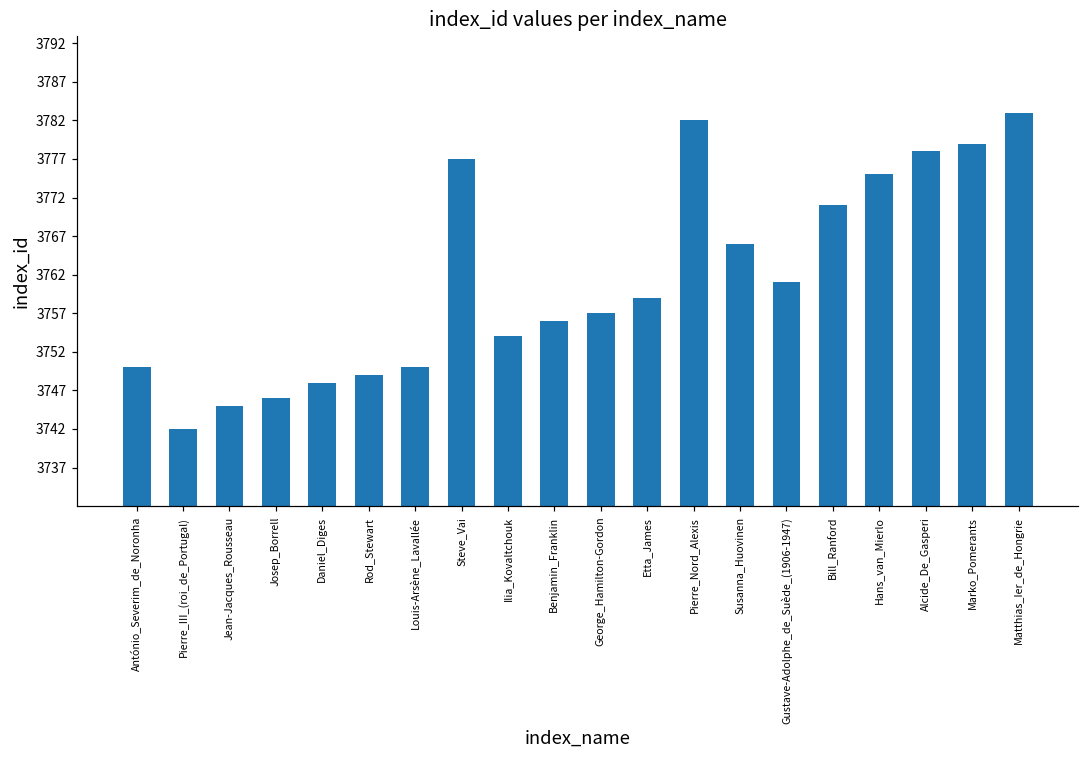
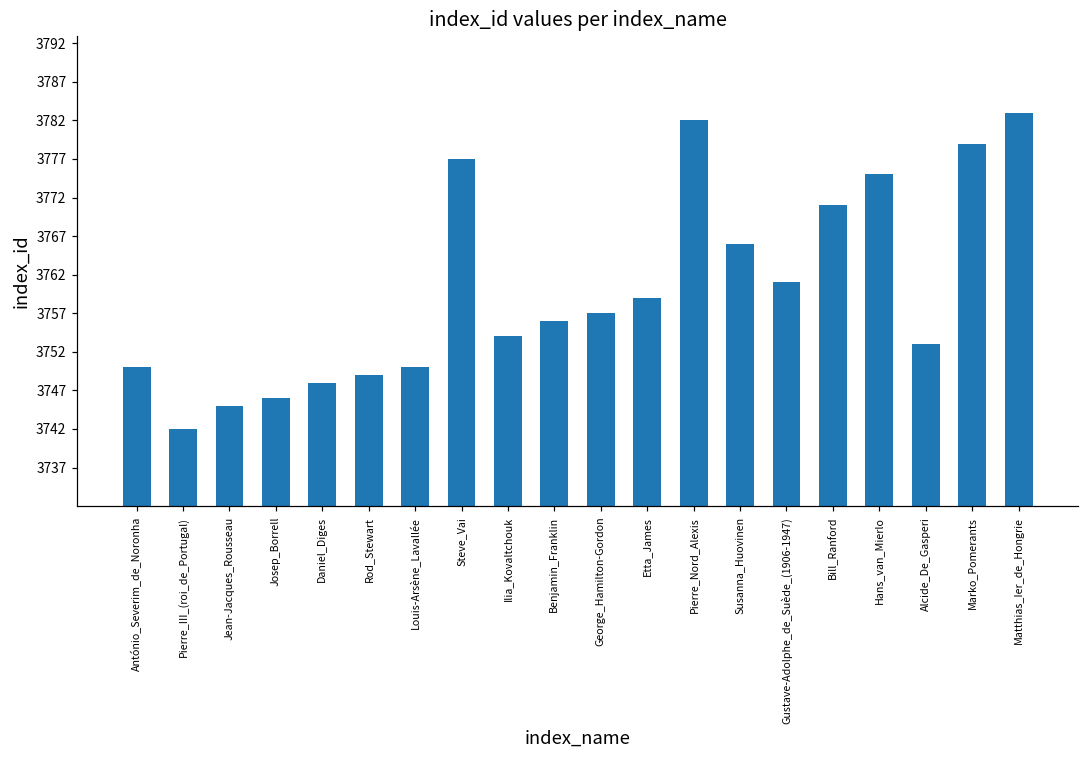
  {
    "António_Severim_de_Noronha": 3750,
    "Pierre_III_(roi_de_Portugal)": 3742,
    "Jean-Jacques_Rousseau": 3745,
    "Josep_Borrell": 3746,
    "Daniel_Diges": 3748,
    "Rod_Stewart": 3749,
    "Louis-Arsène_Lavallée": 3750,
    "Steve_Vai": 3777,
    "Ilia_Kovaltchouk": 3754,
    "Benjamin_Franklin": 3756,
    "George_Hamilton-Gordon": 3757,
    "Etta_James": 3759,
    "Pierre_Nord_Alexis": 3782,
    "Susanna_Huovinen": 3766,
    "Gustave-Adolphe_de_Suède_(1906-1947)": 3761,
    "Bill_Ranford": 3771,
    "Hans_van_Mierlo": 3775,
-   "Alcide_De_Gasperi": 3778,
+   "Alcide_De_Gasperi": 3753,
    "Marko_Pomerants": 3779,
    "Matthias_Ier_de_Hongrie": 3783
  }
